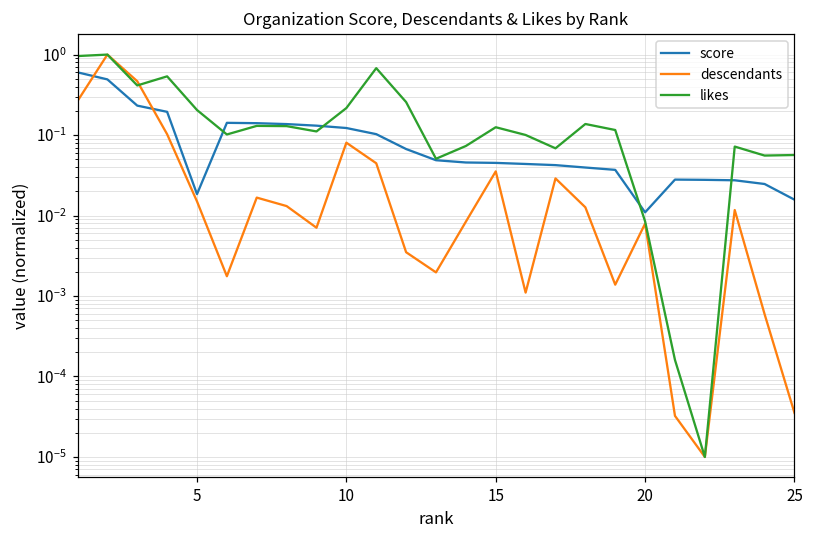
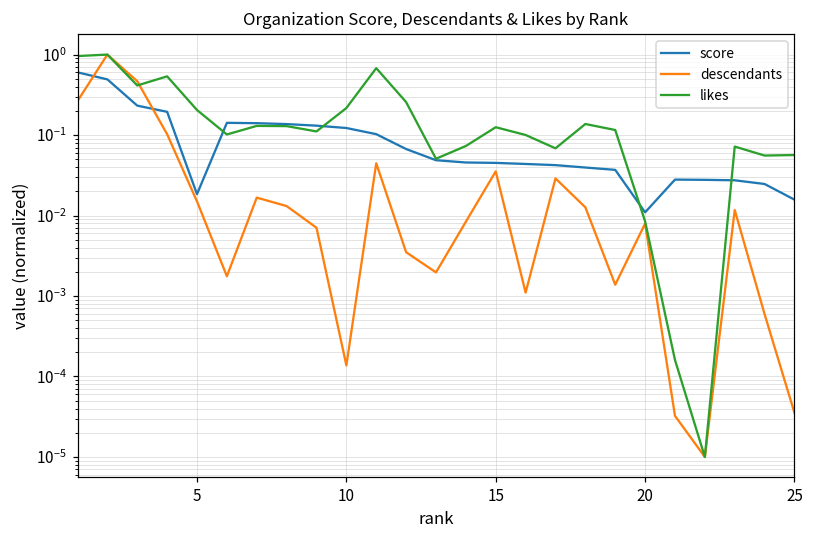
  {
    "score": {
      "5": 0.018,
      "10": 0.12,
      "15": 0.05,
      "20": 0.011,
      "25": 0.016
    },
    "descendants": {
      "5": 0.015,
-     "10": 0.08,
+     "10": 0.00014,
      "15": 0.04,
      "25": 0.00004
    },
    "likes": {
      "5": 0.20,
      "10": 0.22,
      "15": 0.13,
      "25": 0.06
    }
  }
